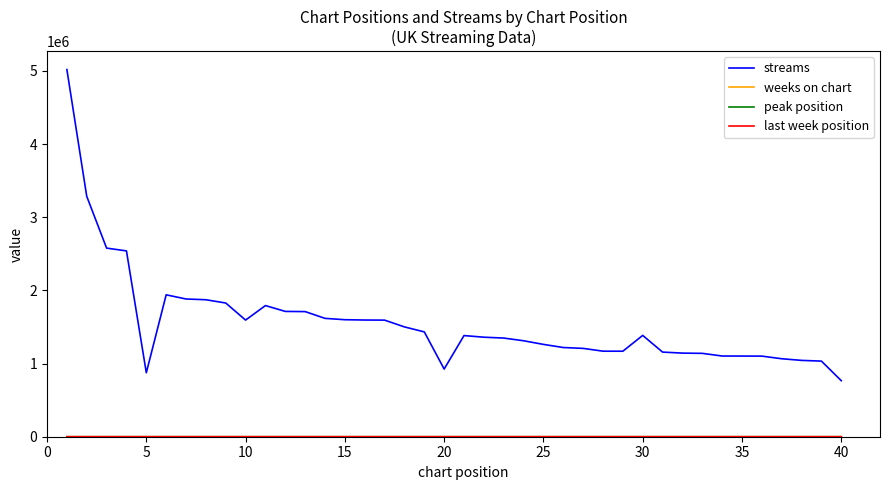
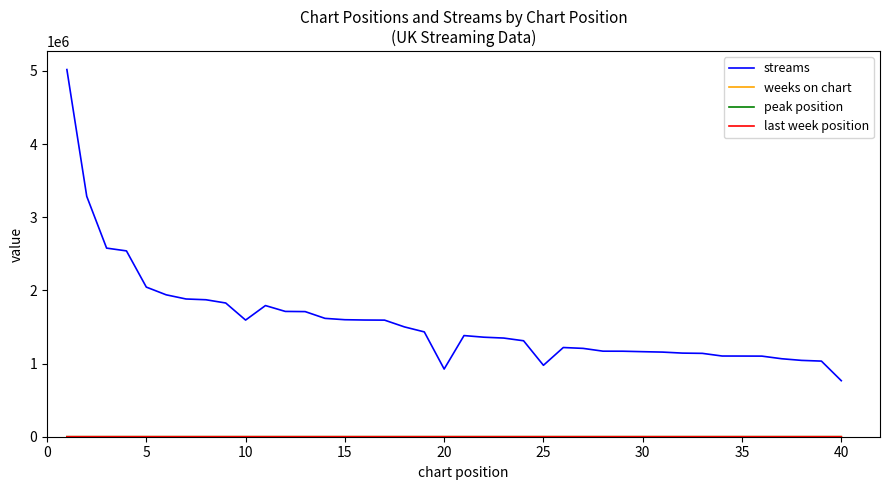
  {
    "streams": {
-     "5": 900000,
+     "5": 2000000,
      "10": 1600000,
      "15": 1600000,
      "20": 900000,
-     "25": 1300000,
-     "30": 1400000,
+     "25": 1000000,
+     "30": 1200000,
      "35": 1100000,
      "40": 800000
    },
    "last week position": {
      "5": 0,
      "10": 0,
      "15": 0,
      "20": 0,
      "25": 0,
      "30": 0,
      "35": 0,
      "40": 0
    }
  }
